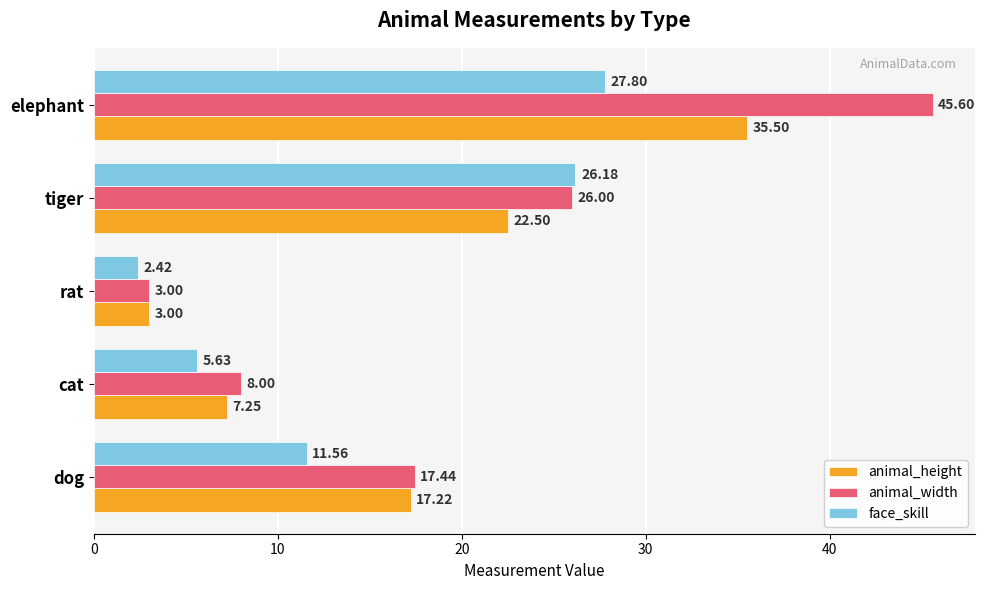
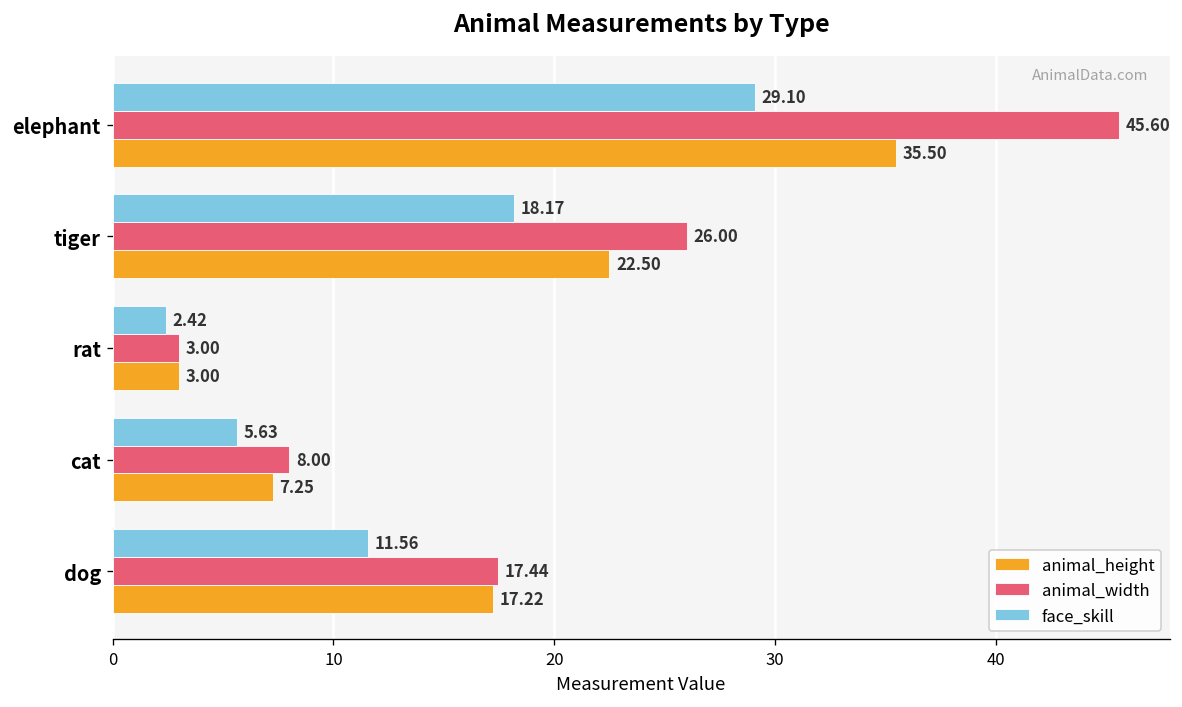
  {
    "animal_height": {
      "elephant": 35.50,
      "tiger": 22.50,
      "rat": 3.00,
      "cat": 7.25,
      "dog": 17.22
    },
    "animal_width": {
      "elephant": 45.60,
      "tiger": 26.00,
      "rat": 3.00,
      "cat": 8.00,
      "dog": 17.44
    },
    "face_skill": {
-     "elephant": 27.80,
-     "tiger": 26.18,
+     "elephant": 29.10,
+     "tiger": 18.17,
      "rat": 2.42,
      "cat": 5.63,
      "dog": 11.56
    }
  }
